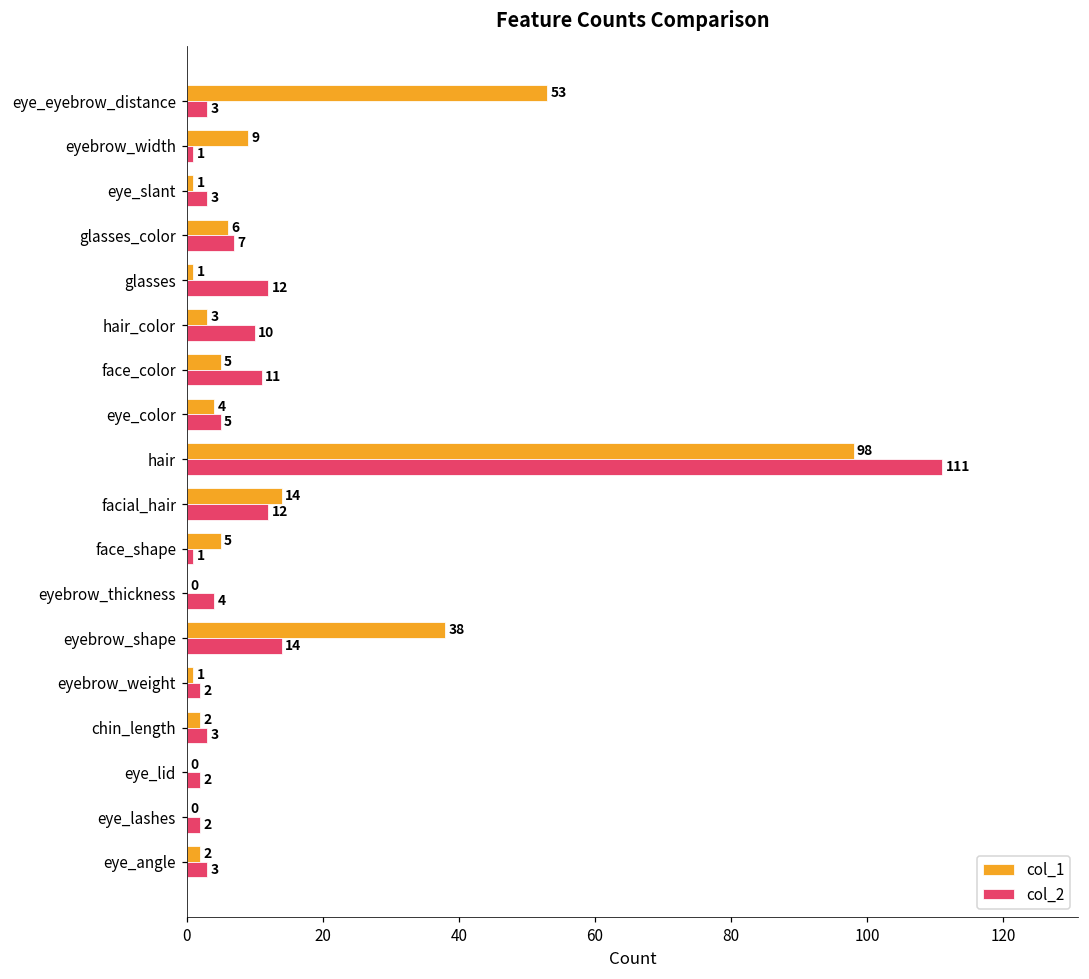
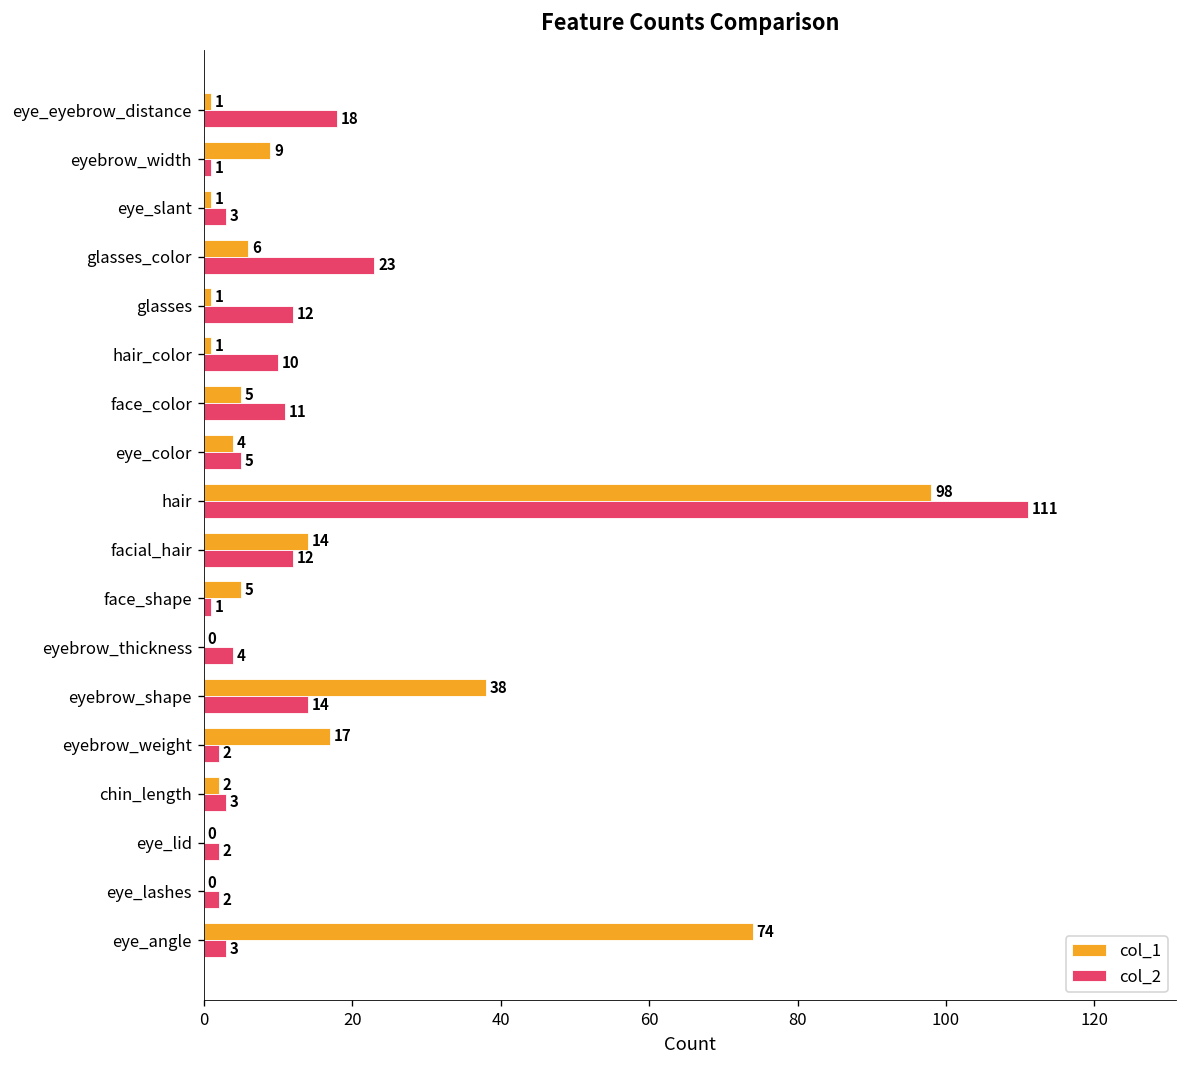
  {
    "col_1": {
-     "eye_eyebrow_distance": 53,
+     "eye_eyebrow_distance": 1,
      "eyebrow_width": 9,
      "eye_slant": 1,
      "glasses_color": 6,
      "glasses": 1,
-     "hair_color": 3,
+     "hair_color": 1,
      "face_color": 5,
      "eye_color": 4,
      "hair": 98,
      "facial_hair": 14,
      "face_shape": 5,
      "eyebrow_thickness": 0,
      "eyebrow_shape": 38,
-     "eyebrow_weight": 1,
+     "eyebrow_weight": 17,
      "chin_length": 2,
      "eye_lid": 0,
      "eye_lashes": 0,
-     "eye_angle": 2
+     "eye_angle": 74
    },
    "col_2": {
-     "eye_eyebrow_distance": 3,
+     "eye_eyebrow_distance": 18,
      "eyebrow_width": 1,
      "eye_slant": 3,
-     "glasses_color": 7,
+     "glasses_color": 23,
      "glasses": 12,
      "hair_color": 10,
      "face_color": 11,
      "eye_color": 5,
      "hair": 111,
      "facial_hair": 12,
      "face_shape": 1,
      "eyebrow_thickness": 4,
      "eyebrow_shape": 14,
      "eyebrow_weight": 2,
      "chin_length": 3,
      "eye_lid": 2,
      "eye_lashes": 2,
      "eye_angle": 3
    }
  }
